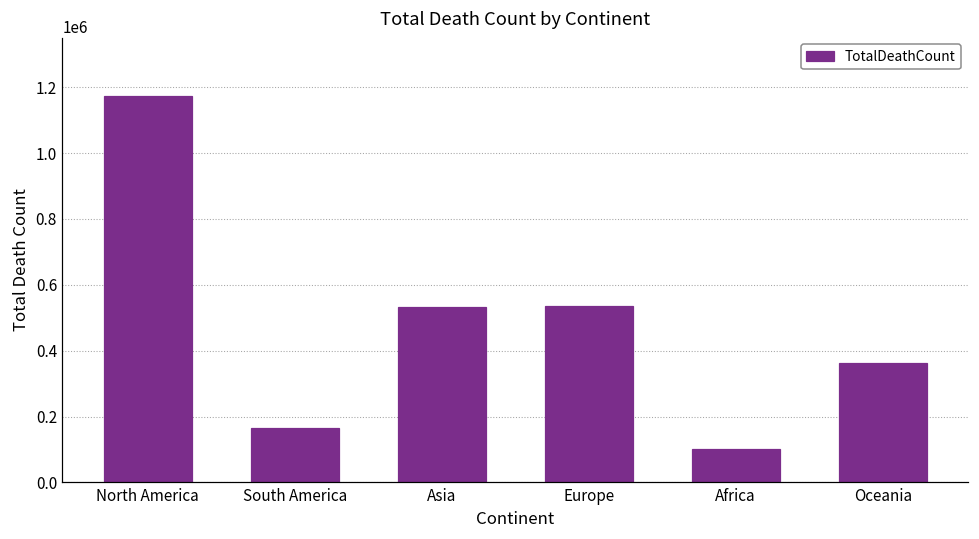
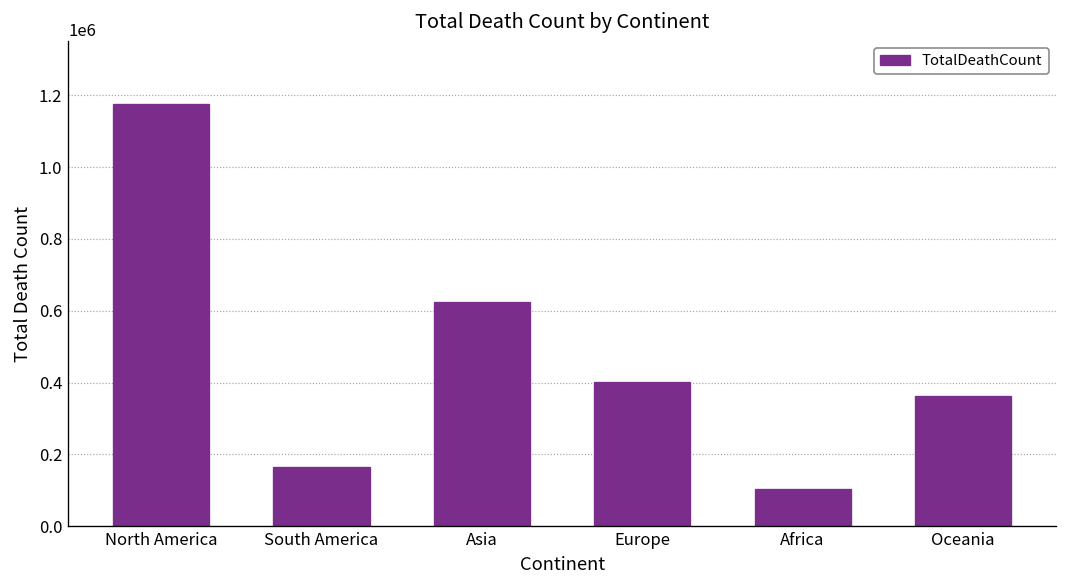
  {
    "North America": 1170000,
    "South America": 170000,
-   "Asia": 530000,
-   "Europe": 540000,
+   "Asia": 630000,
+   "Europe": 400000,
    "Africa": 100000,
    "Oceania": 360000
  }
